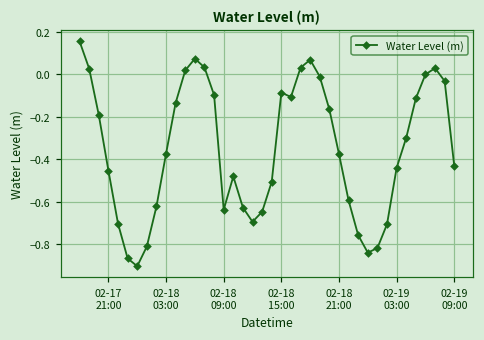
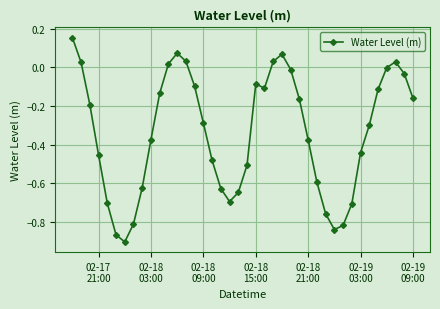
  {
    "02-17 21:00": -0.45,
    "02-18 03:00": -0.37,
-   "02-18 09:00": -0.64,
+   "02-18 09:00": -0.29,
    "02-18 15:00": -0.09,
    "02-18 21:00": -0.38,
    "02-19 03:00": -0.44,
-   "02-19 09:00": -0.43
+   "02-19 09:00": -0.16
  }
